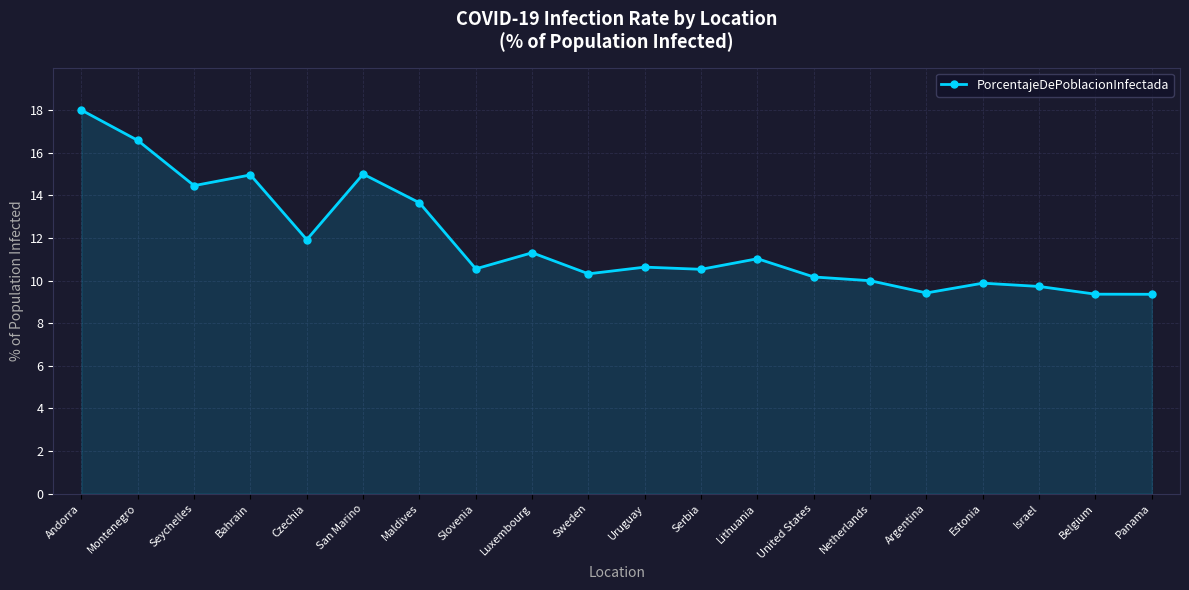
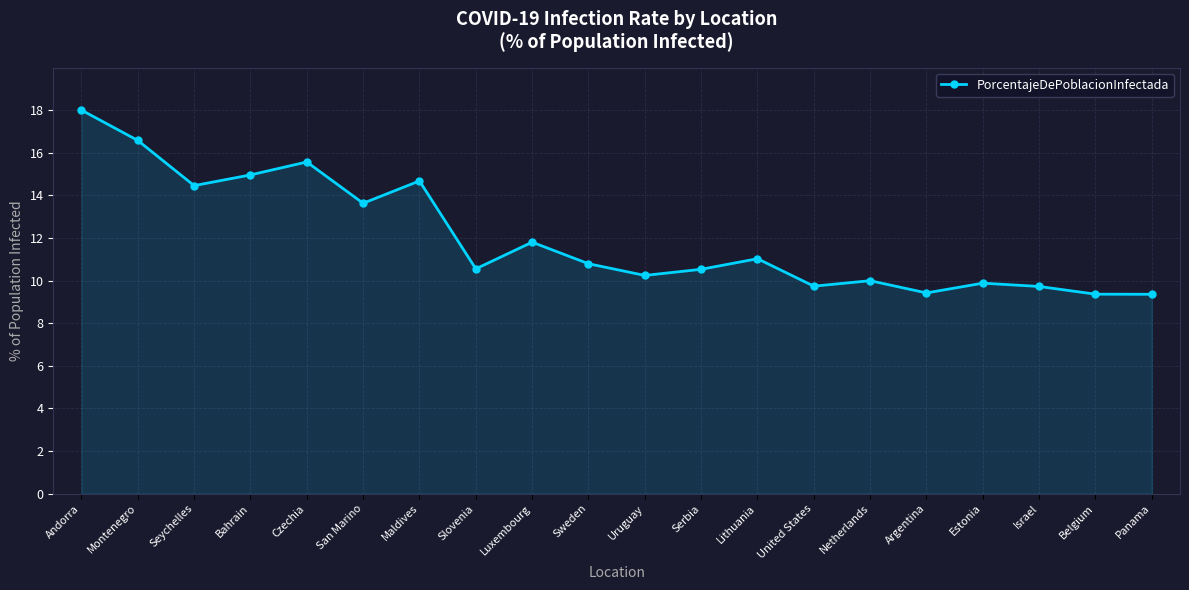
  {
    "Andorra": 18.0,
    "Montenegro": 16.6,
    "Seychelles": 14.5,
    "Bahrain": 15.0,
-   "Czechia": 11.9,
-   "San Marino": 15.0,
-   "Maldives": 13.7,
+   "Czechia": 15.6,
+   "San Marino": 13.6,
+   "Maldives": 14.7,
    "Slovenia": 10.6,
-   "Luxembourg": 11.3,
-   "Sweden": 10.3,
-   "Uruguay": 10.6,
+   "Luxembourg": 11.8,
+   "Sweden": 10.8,
+   "Uruguay": 10.2,
    "Serbia": 10.5,
    "Lithuania": 11.0,
-   "United States": 10.2,
+   "United States": 9.7,
    "Netherlands": 10.0,
    "Argentina": 9.4,
    "Estonia": 9.9,
    "Israel": 9.7,
    "Belgium": 9.4,
    "Panama": 9.4
  }
